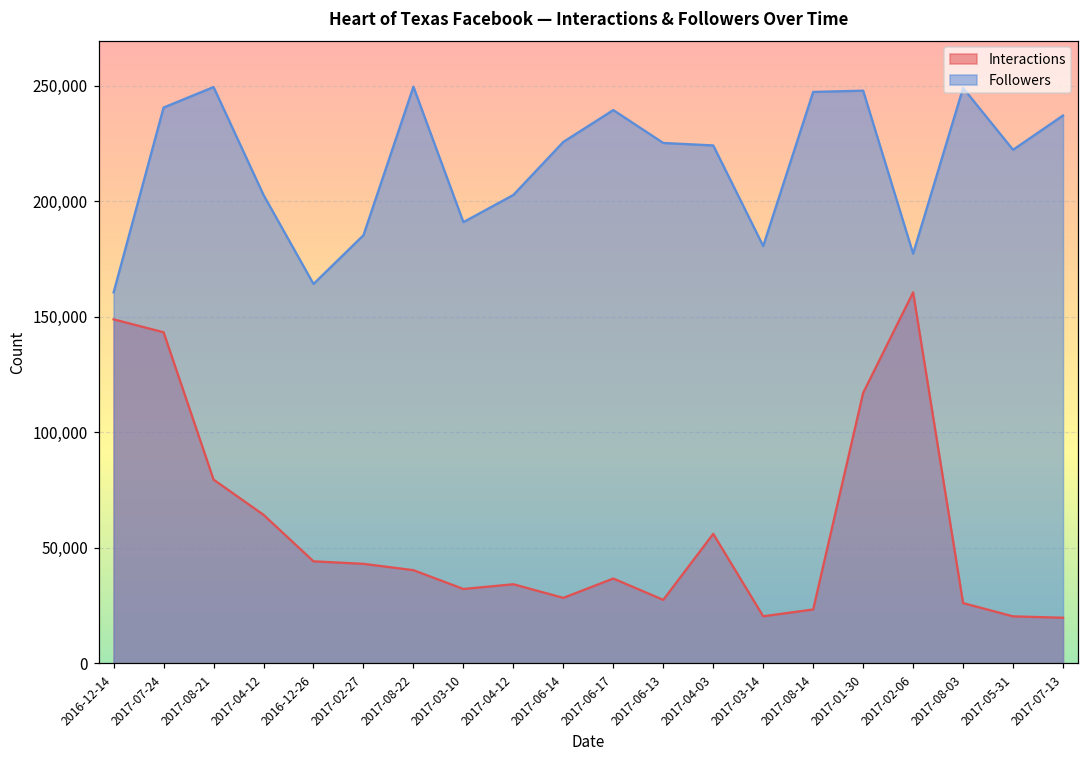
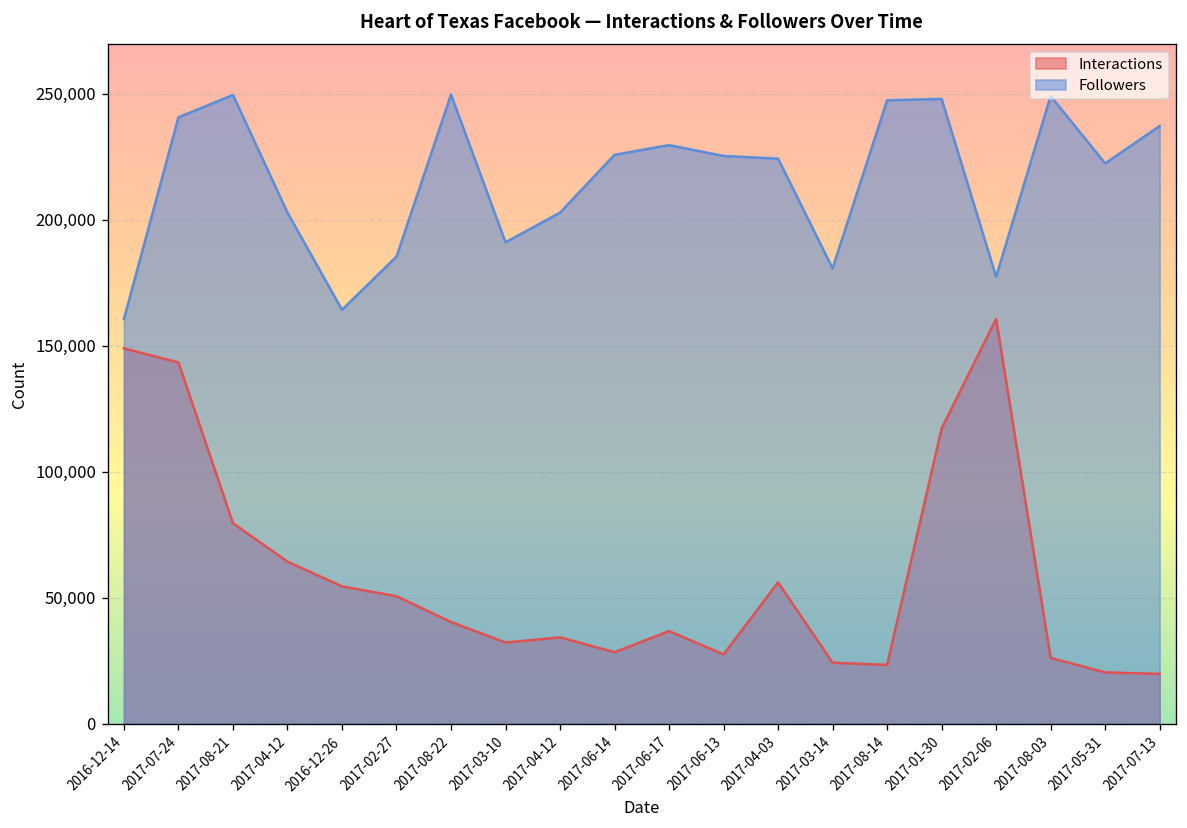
  {
    "Interactions": {
      "2016-12-14": "149,000",
      "2017-07-24": "143,000",
      "2017-08-21": "80,000",
-     "2016-12-26": "44,000",
-     "2017-02-27": "43,000",
+     "2016-12-26": "54,000",
+     "2017-02-27": "51,000",
      "2017-08-22": "40,000",
      "2017-03-10": "32,000",
      "2017-06-14": "28,000",
      "2017-06-17": "37,000",
      "2017-06-13": "27,000",
      "2017-04-03": "56,000",
-     "2017-03-14": "20,000",
+     "2017-03-14": "24,000",
      "2017-08-14": "23,000",
      "2017-01-30": "117,000",
      "2017-02-06": "161,000",
      "2017-08-03": "26,000",
      "2017-05-31": "20,000",
      "2017-07-13": "20,000"
    },
    "Followers": {
      "2016-12-14": "161,000",
      "2017-07-24": "241,000",
      "2017-08-21": "249,000",
      "2016-12-26": "164,000",
      "2017-02-27": "185,000",
      "2017-08-22": "250,000",
      "2017-03-10": "191,000",
      "2017-06-14": "226,000",
-     "2017-06-17": "240,000",
+     "2017-06-17": "230,000",
      "2017-06-13": "225,000",
      "2017-04-03": "224,000",
      "2017-03-14": "181,000",
      "2017-08-14": "247,000",
      "2017-01-30": "248,000",
      "2017-02-06": "177,000",
      "2017-05-31": "222,000",
      "2017-07-13": "237,000"
    }
  }
